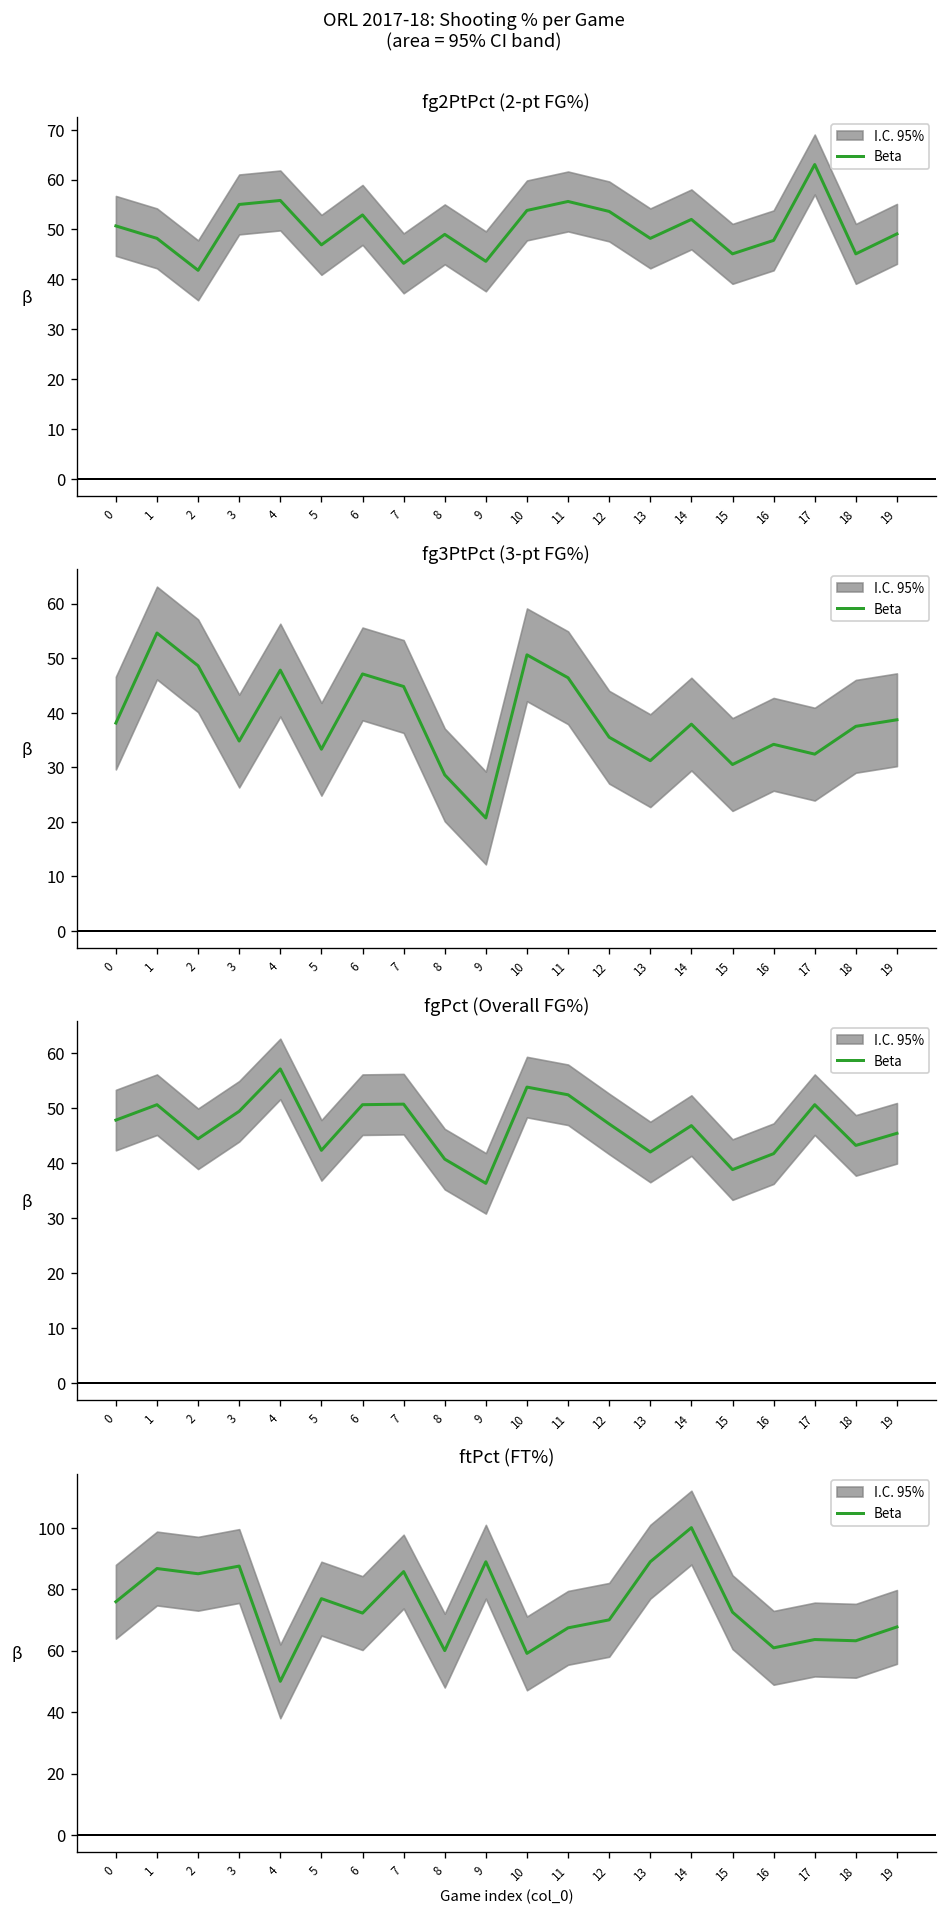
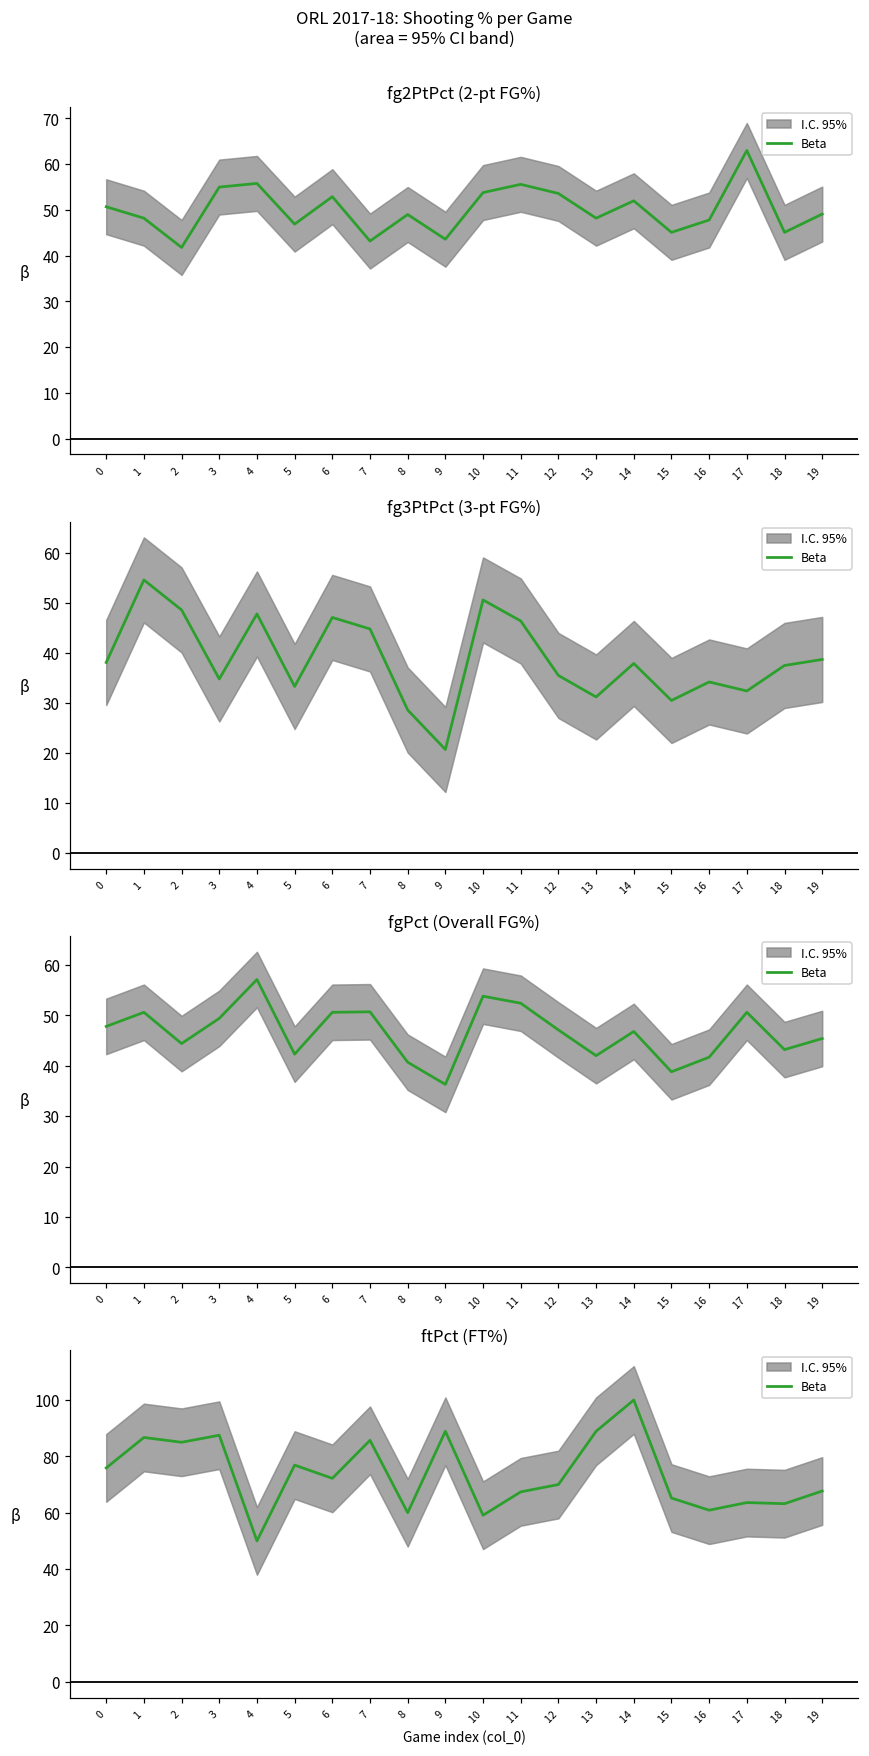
  {
    "fg2PtPct (2-pt FG%)": {
      "Beta": {
        "0": 51,
        "1": 48,
        "2": 42,
        "3": 55,
        "4": 56,
        "5": 47,
        "6": 53,
        "7": 43,
        "8": 49,
        "9": 44,
        "10": 54,
        "11": 56,
        "12": 54,
        "13": 48,
        "14": 52,
        "15": 45,
        "16": 48,
        "17": 63,
        "18": 45,
        "19": 49
      }
    },
    "fg3PtPct (3-pt FG%)": {
      "Beta": {
        "0": 38,
        "1": 55,
        "2": 49,
        "3": 35,
        "4": 48,
        "5": 33,
        "6": 47,
        "7": 45,
        "8": 29,
        "9": 21,
        "10": 51,
        "11": 46,
        "12": 36,
        "13": 31,
        "14": 38,
        "15": 31,
        "16": 34,
        "17": 32,
        "18": 38,
        "19": 39
      }
    },
    "fgPct (Overall FG%)": {
      "Beta": {
        "0": 48,
        "1": 51,
        "2": 44,
        "3": 49,
        "4": 57,
        "5": 42,
        "6": 51,
        "7": 51,
        "8": 41,
        "9": 36,
        "10": 54,
        "11": 52,
        "12": 47,
        "13": 42,
        "14": 47,
        "15": 39,
        "16": 42,
        "17": 51,
        "18": 43,
        "19": 45
      }
    },
    "ftPct (FT%)": {
      "Beta": {
        "0": 76,
        "1": 87,
        "2": 85,
        "3": 88,
        "4": 50,
        "5": 77,
        "6": 72,
        "7": 86,
        "8": 60,
        "9": 89,
        "10": 59,
        "11": 67,
        "12": 70,
        "13": 89,
        "14": 100,
-       "15": 73,
+       "15": 65,
        "16": 61,
        "17": 64,
        "18": 63,
        "19": 68
      }
    }
  }
